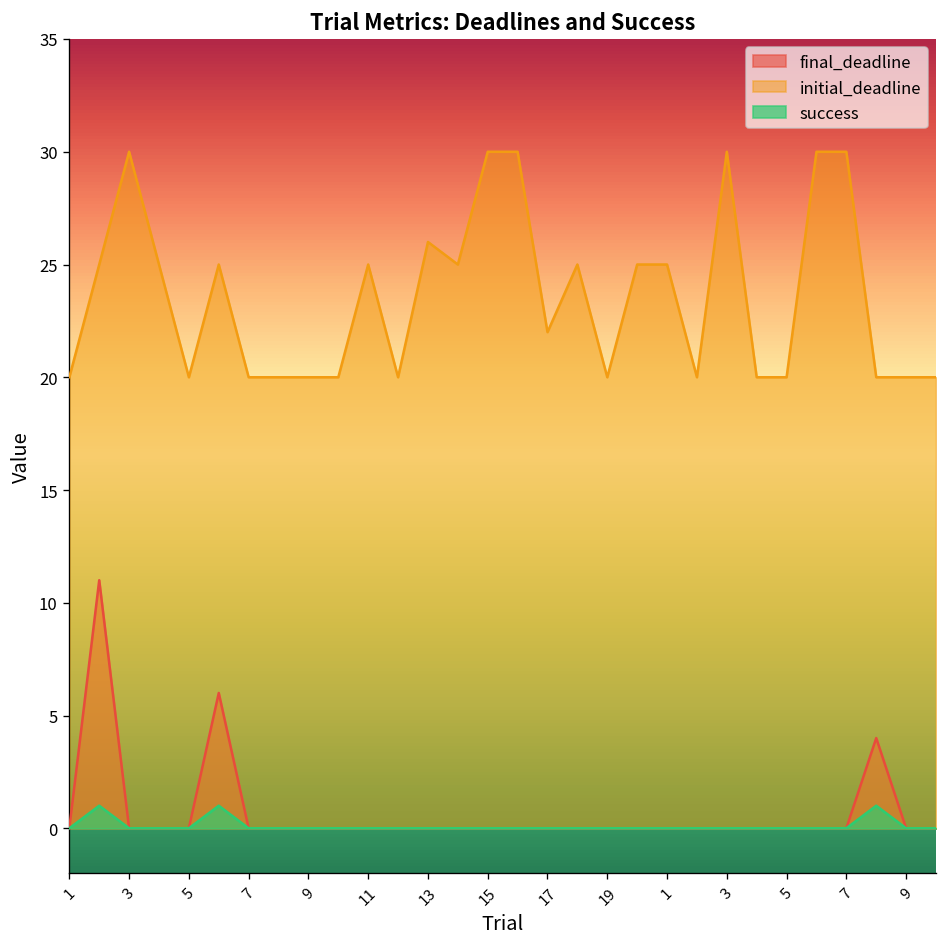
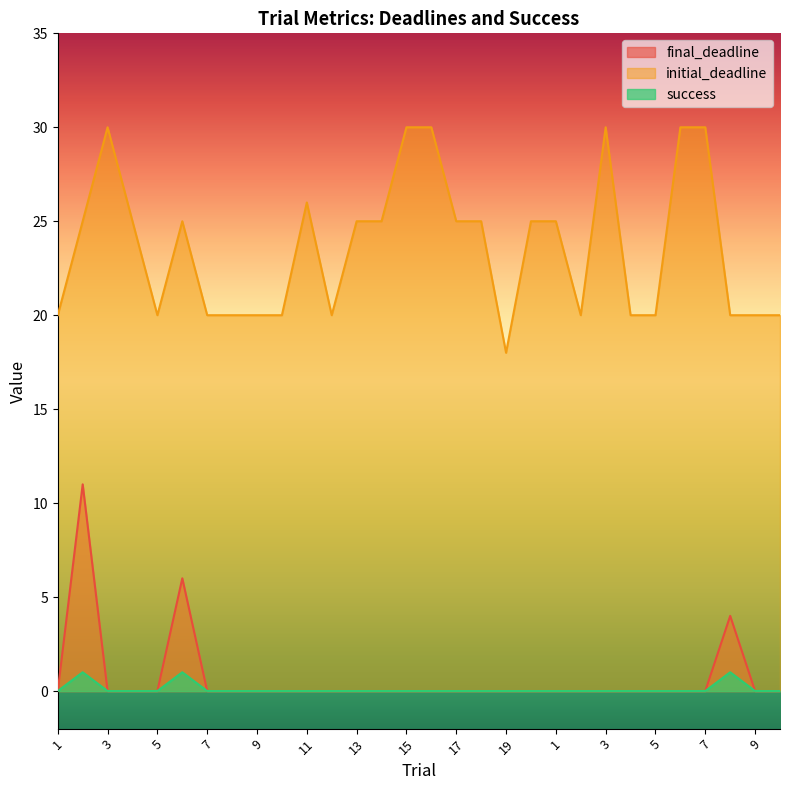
  {
    "initial_deadline": {
-     "11": 25,
-     "13": 26,
+     "11": 26,
+     "13": 25,
      "15": 30,
-     "17": 22,
-     "19": 20
+     "17": 25,
+     "19": 18
    }
  }
